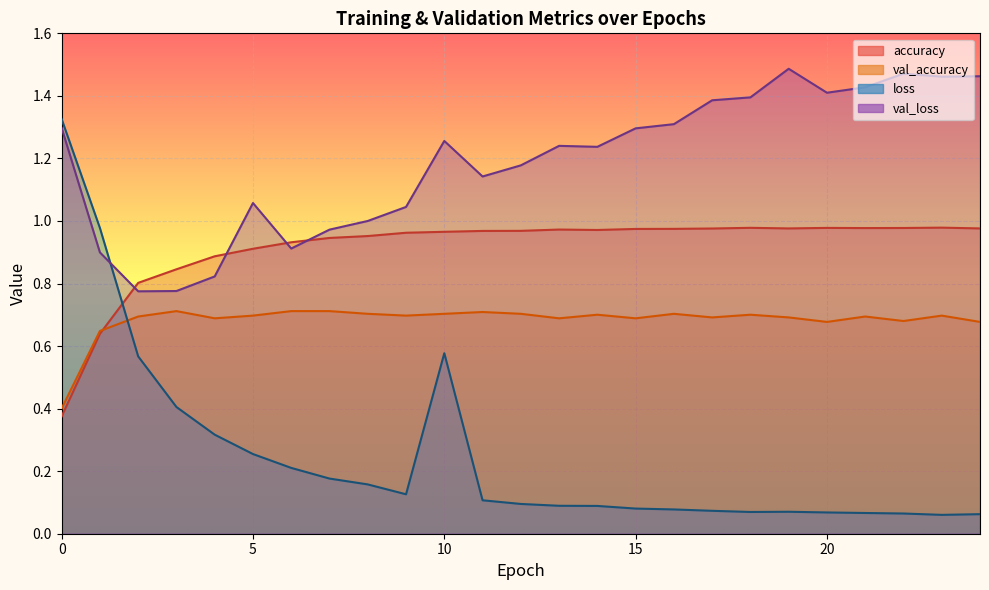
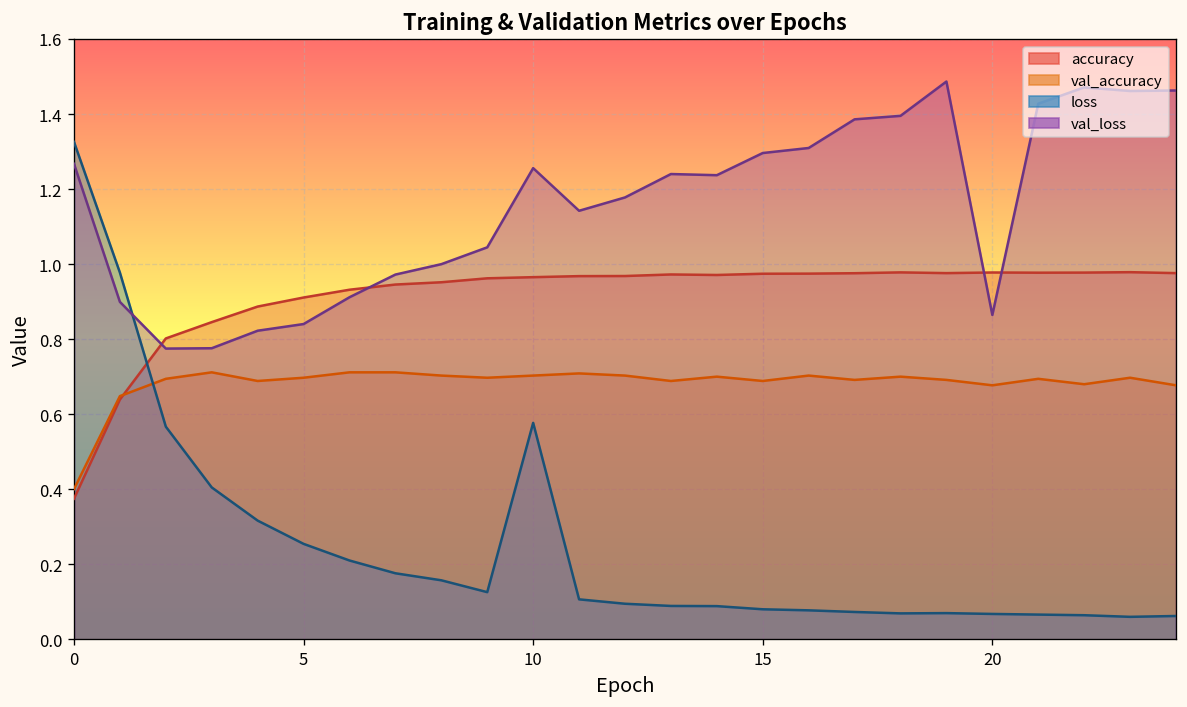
  {
    "loss": {
      "0": 1.33,
      "5": 0.25,
      "10": 0.58,
      "15": 0.08,
      "20": 0.07
    },
    "val_loss": {
-     "0": 1.30,
-     "5": 1.06,
+     "0": 1.27,
+     "5": 0.84,
      "10": 1.26,
      "15": 1.30,
-     "20": 1.41
+     "20": 0.86
    }
  }
